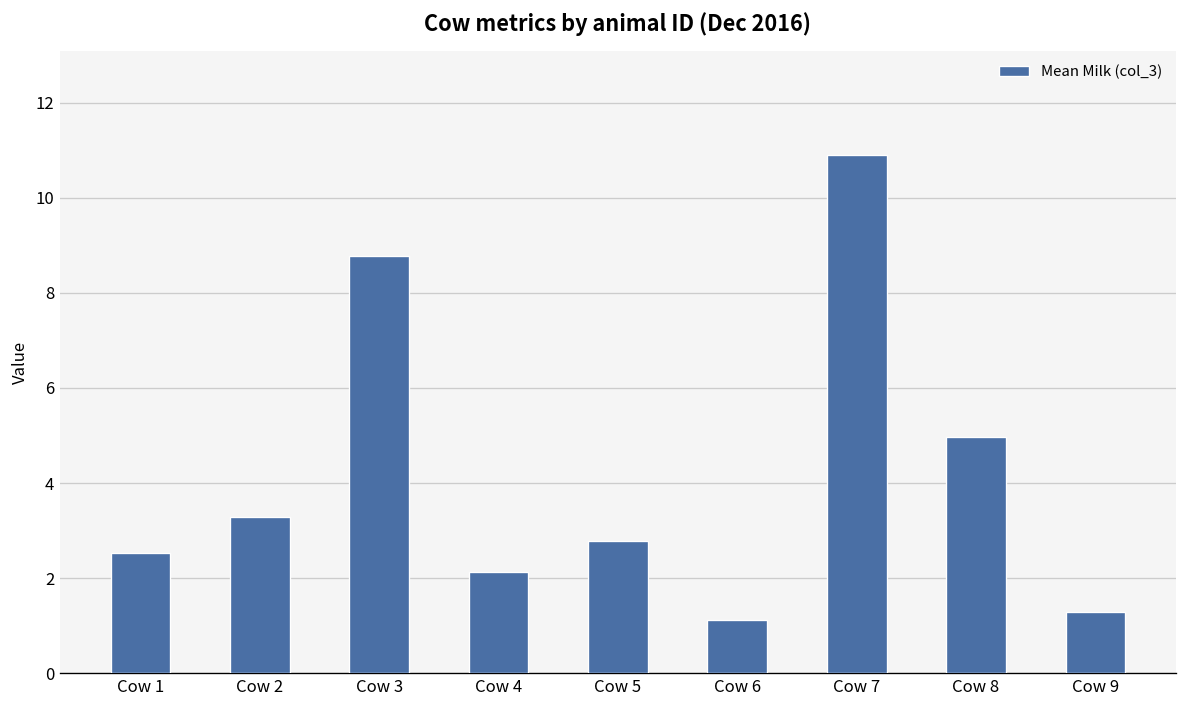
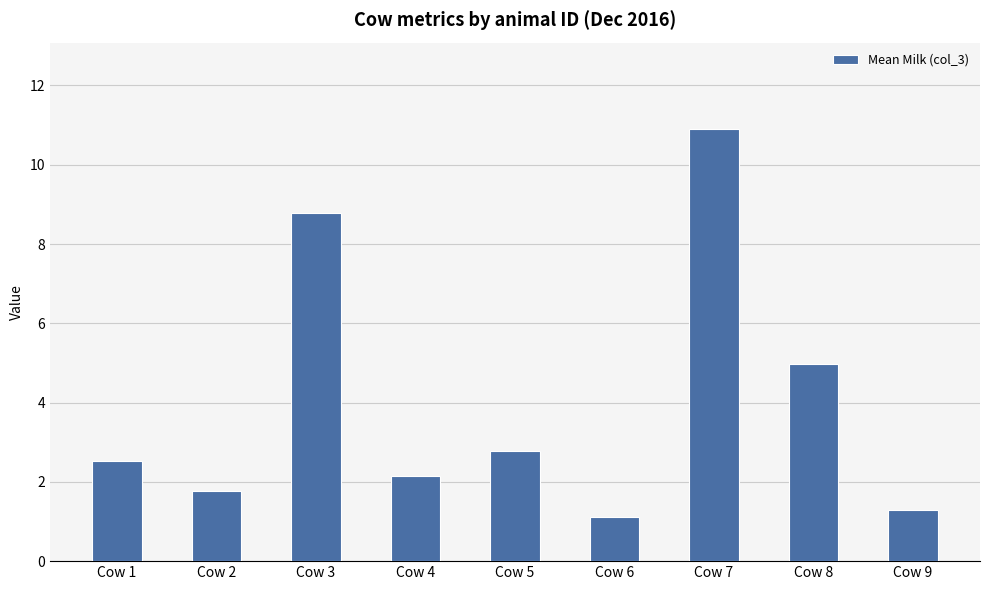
  {
    "Cow 1": 2.5,
-   "Cow 2": 3.3,
+   "Cow 2": 1.8,
    "Cow 3": 8.8,
    "Cow 4": 2.1,
    "Cow 5": 2.8,
    "Cow 6": 1.1,
    "Cow 7": 10.9,
    "Cow 8": 5.0,
    "Cow 9": 1.3
  }
